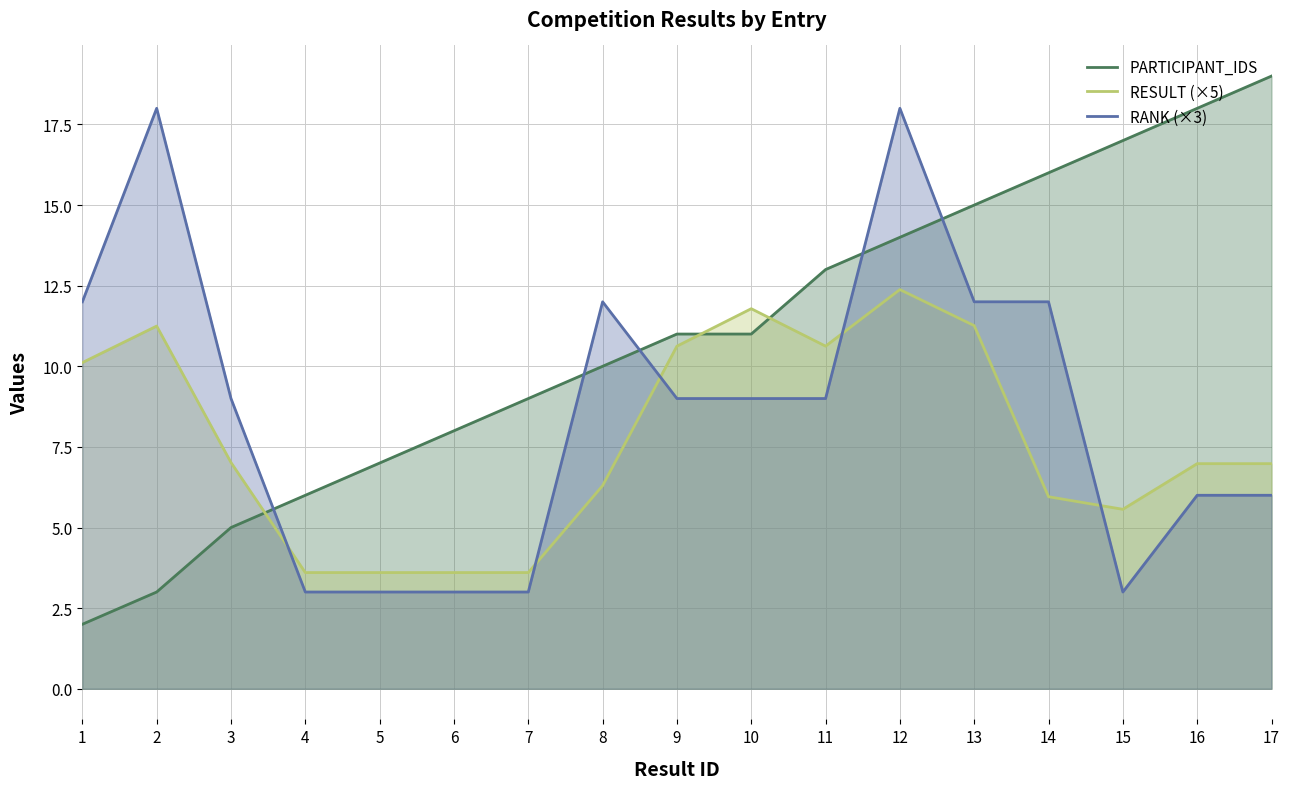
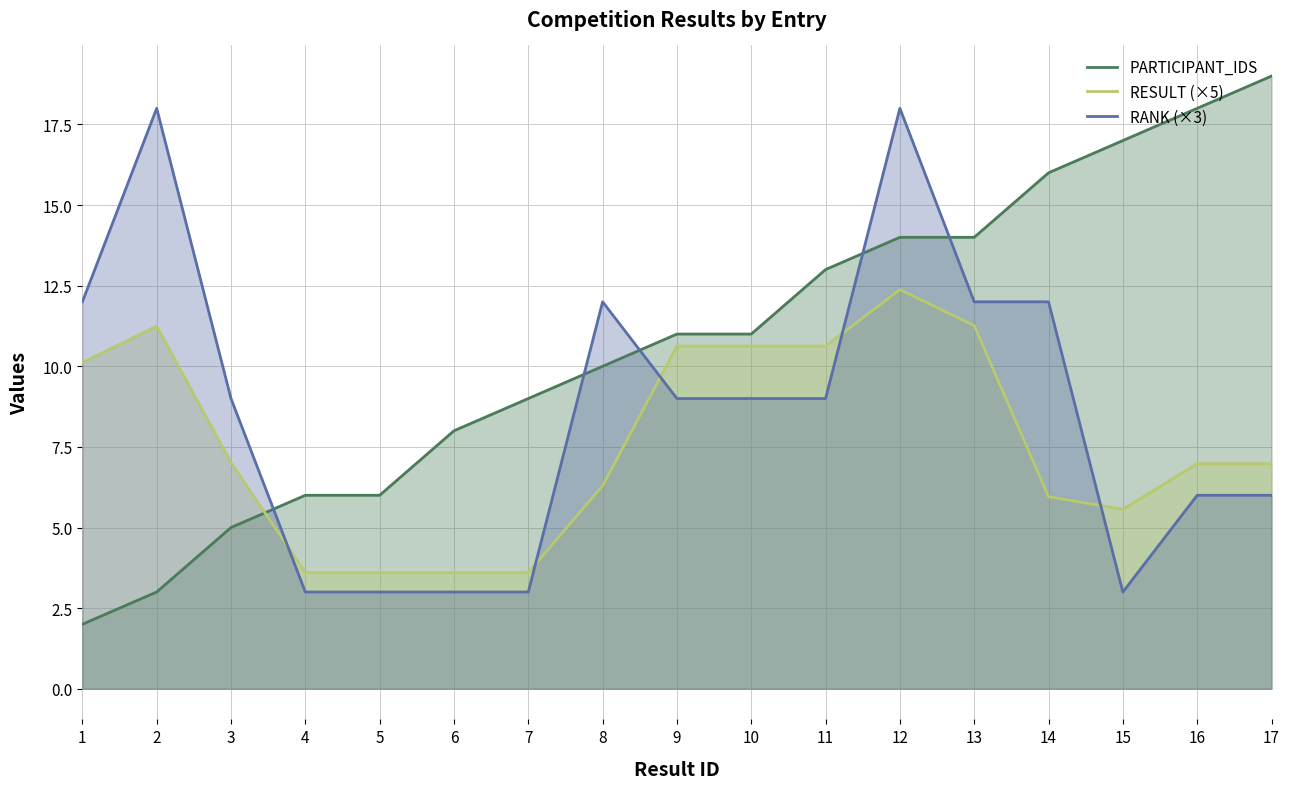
  {
    "PARTICIPANT_IDS": {
      "1": 2,
      "2": 3,
      "3": 5,
      "4": 6,
-     "5": 7,
+     "5": 6,
      "6": 8,
      "7": 9,
      "8": 10,
      "9": 11,
      "10": 11,
      "11": 13,
      "12": 14,
-     "13": 15,
+     "13": 14,
      "14": 16,
      "15": 17,
      "16": 18,
      "17": 19
    },
    "RESULT (×5)": {
      "1": 10.1,
      "2": 11.2,
      "3": 7.0,
      "4": 3.6,
      "5": 3.6,
      "6": 3.6,
      "7": 3.6,
      "8": 6.3,
      "9": 10.6,
-     "10": 11.8,
+     "10": 10.6,
      "11": 10.6,
      "12": 12.4,
      "13": 11.3,
      "14": 6.0,
      "15": 5.6,
      "16": 7.0,
      "17": 7.0
    },
    "RANK (×3)": {
      "1": 12.0,
      "2": 18.0,
      "3": 9.0,
      "4": 3.0,
      "5": 3.0,
      "6": 3.0,
      "7": 3.0,
      "8": 12.0,
      "9": 9.0,
      "10": 9.0,
      "11": 9.0,
      "12": 18.0,
      "13": 12.0,
      "14": 12.0,
      "15": 3.0,
      "16": 6.0,
      "17": 6.0
    }
  }
